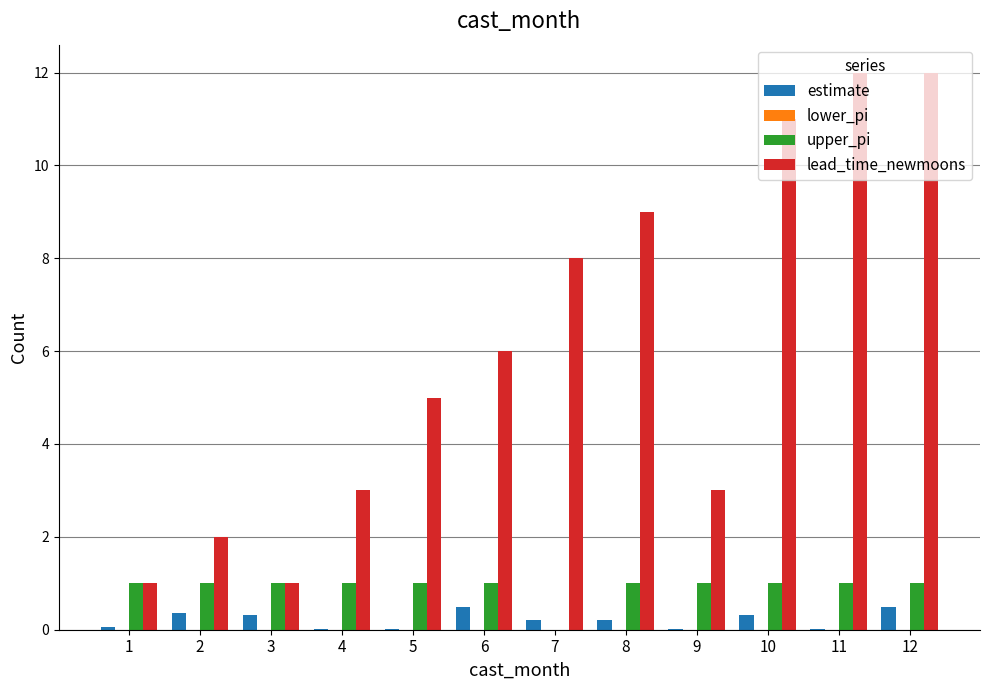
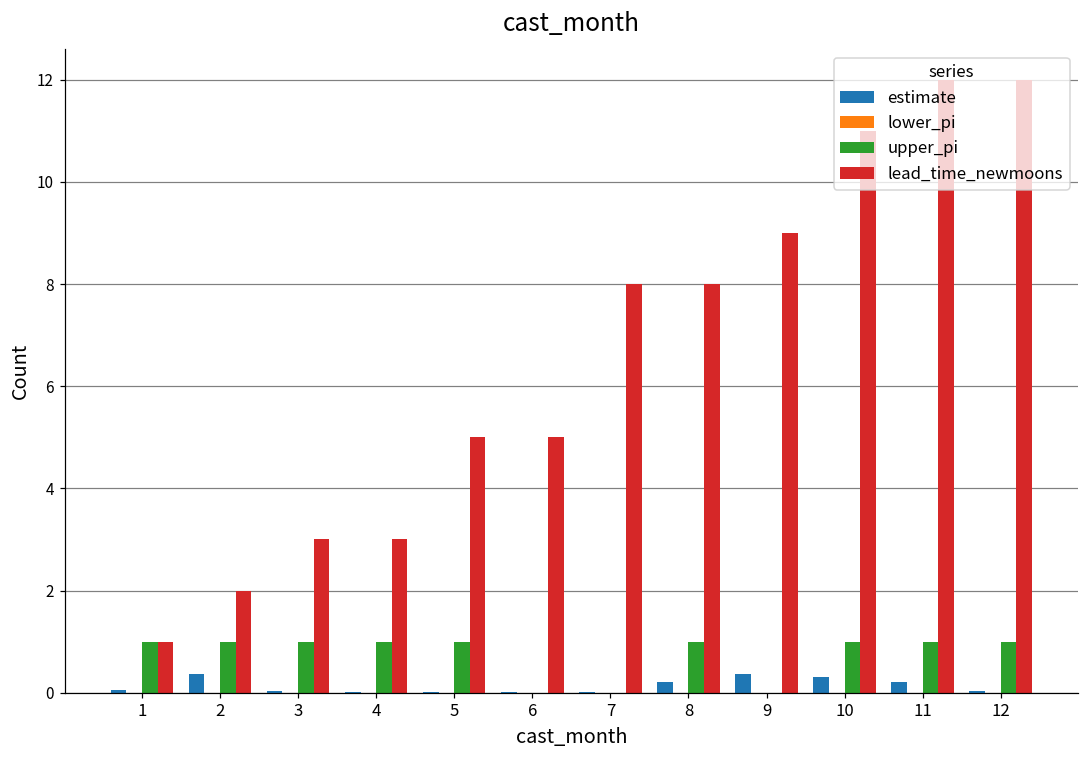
  {
    "estimate": {
      "2": 0.4,
-     "3": 0.3,
-     "6": 0.5,
-     "7": 0.2,
+     "3": 0.0,
+     "6": 0.0,
+     "7": 0.0,
      "8": 0.2,
-     "9": 0.0,
+     "9": 0.4,
      "10": 0.3,
-     "11": 0.0,
-     "12": 0.5
+     "11": 0.2,
+     "12": 0.0
    },
    "lower_pi": {
      "1": 0.0,
      "2": 0.0,
      "3": 0.0,
      "4": 0.0,
      "5": 0.0,
      "6": 0.0,
      "7": 0.0,
      "8": 0.0,
      "9": 0.0,
      "10": 0.0,
      "11": 0.0,
      "12": 0.0
    },
    "upper_pi": {
      "1": 1,
      "2": 1,
      "3": 1,
      "4": 1,
      "5": 1,
-     "6": 1,
+     "6": 0,
      "7": 0,
      "8": 1,
-     "9": 1,
+     "9": 0,
      "10": 1,
      "11": 1,
      "12": 1
    },
    "lead_time_newmoons": {
      "1": 1,
      "2": 2,
-     "3": 1,
+     "3": 3,
      "4": 3,
      "5": 5,
-     "6": 6,
+     "6": 5,
      "7": 8,
-     "8": 9,
-     "9": 3
+     "8": 8,
+     "9": 9
    }
  }
